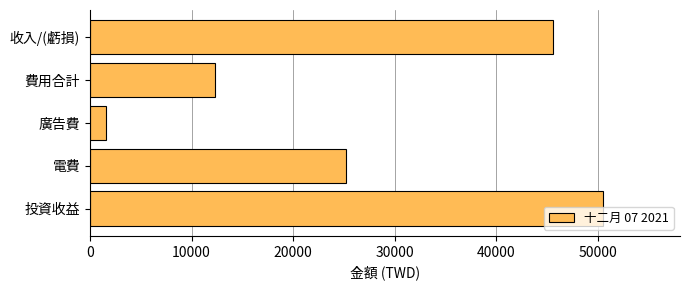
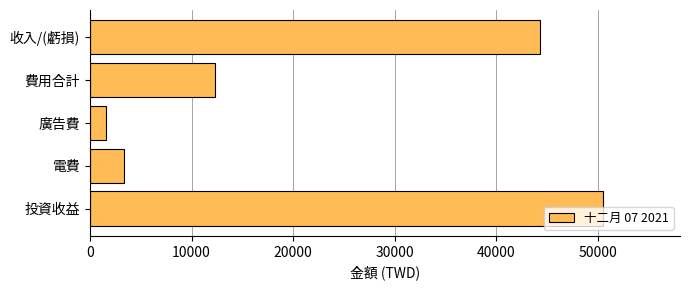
  {
-   "收入/(虧損)": 45600,
+   "收入/(虧損)": 44300,
    "費用合計": 12300,
    "廣告費": 1500,
-   "電費": 25200
+   "電費": 3400
  }
